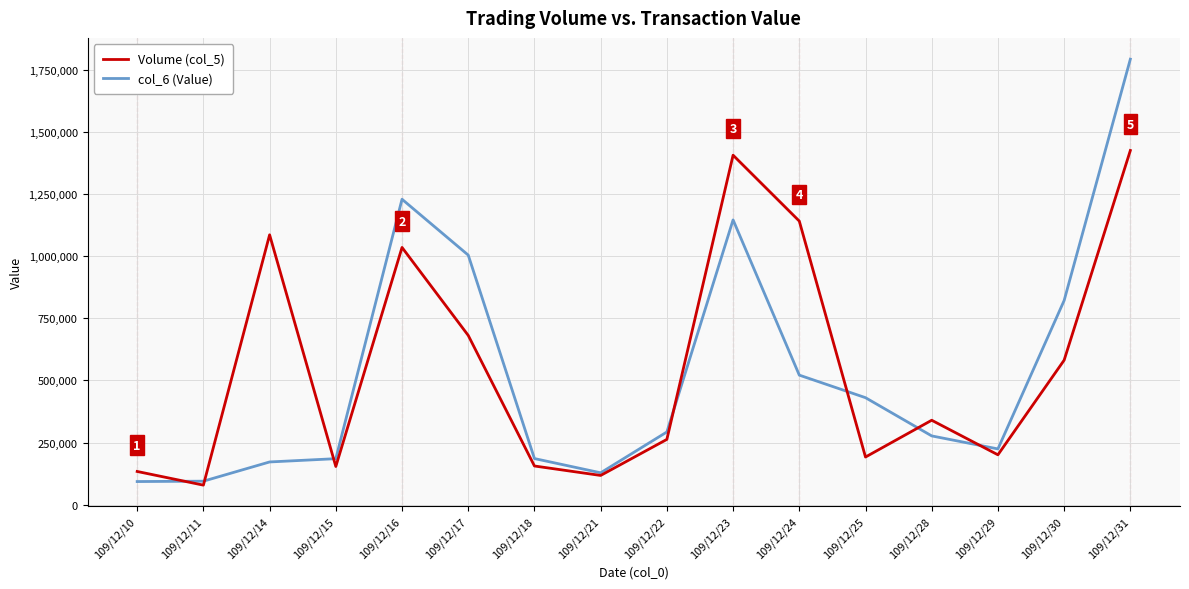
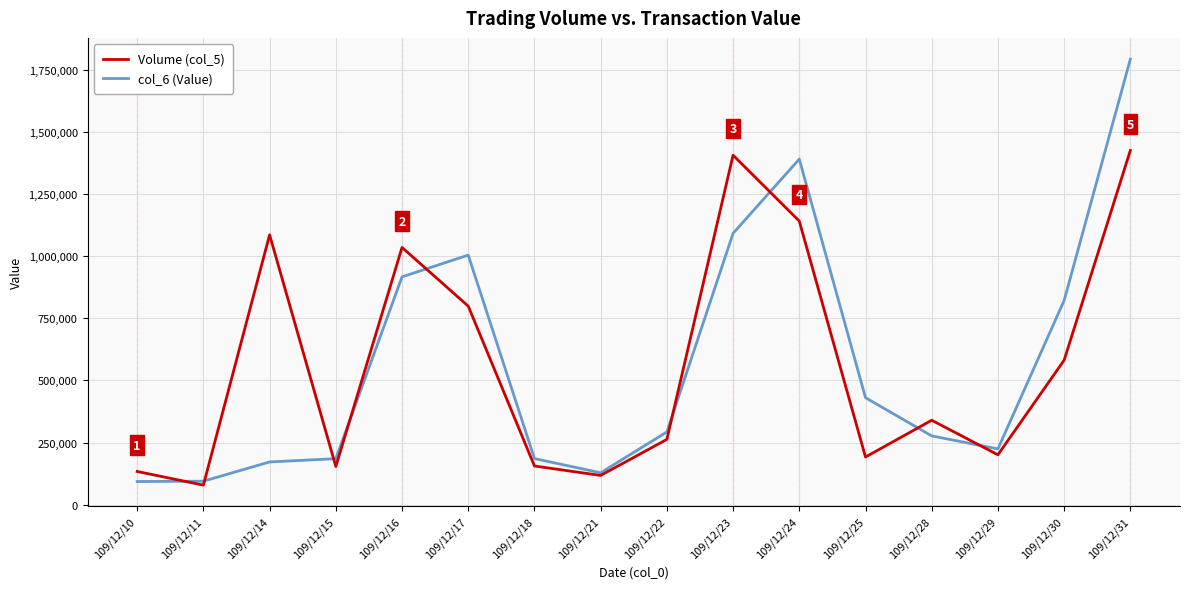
  {
    "Volume (col_5)": {
      "109/12/11": "80,000",
      "109/12/14": "1,090,000",
      "109/12/15": "150,000",
      "109/12/16": "1,040,000",
-     "109/12/17": "680,000",
+     "109/12/17": "800,000",
      "109/12/18": "160,000",
      "109/12/21": "120,000",
      "109/12/22": "260,000",
      "109/12/25": "190,000",
      "109/12/28": "340,000",
      "109/12/29": "200,000",
      "109/12/30": "580,000"
    },
    "col_6 (Value)": {
      "109/12/10": "90,000",
      "109/12/11": "90,000",
      "109/12/14": "170,000",
      "109/12/15": "190,000",
-     "109/12/16": "1,230,000",
+     "109/12/16": "920,000",
      "109/12/17": "1,000,000",
      "109/12/18": "190,000",
      "109/12/21": "130,000",
      "109/12/22": "290,000",
-     "109/12/23": "1,150,000",
-     "109/12/24": "520,000",
+     "109/12/23": "1,090,000",
+     "109/12/24": "1,390,000",
      "109/12/25": "430,000",
      "109/12/28": "280,000",
      "109/12/29": "220,000",
      "109/12/30": "820,000",
      "109/12/31": "1,790,000"
    }
  }
